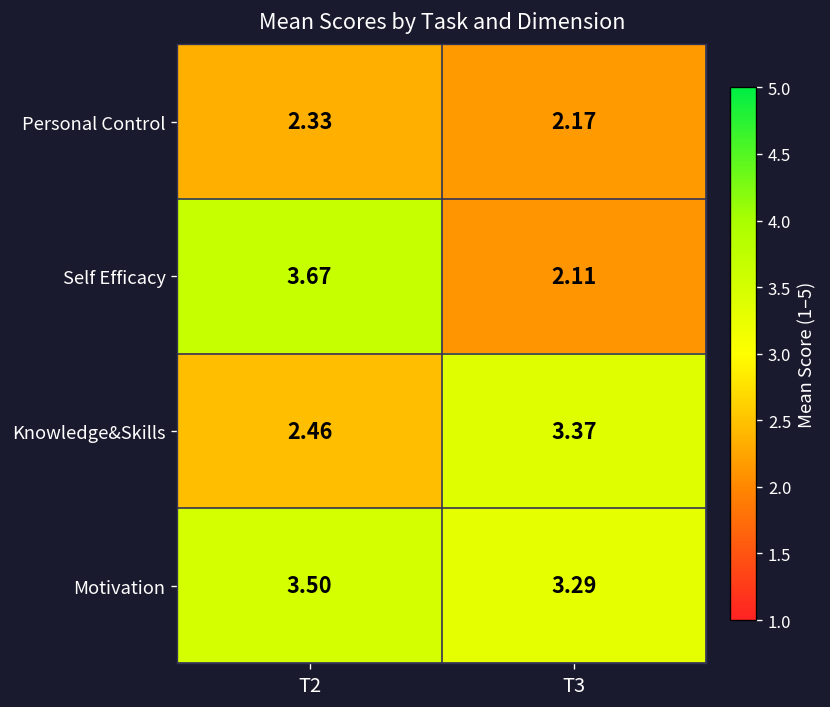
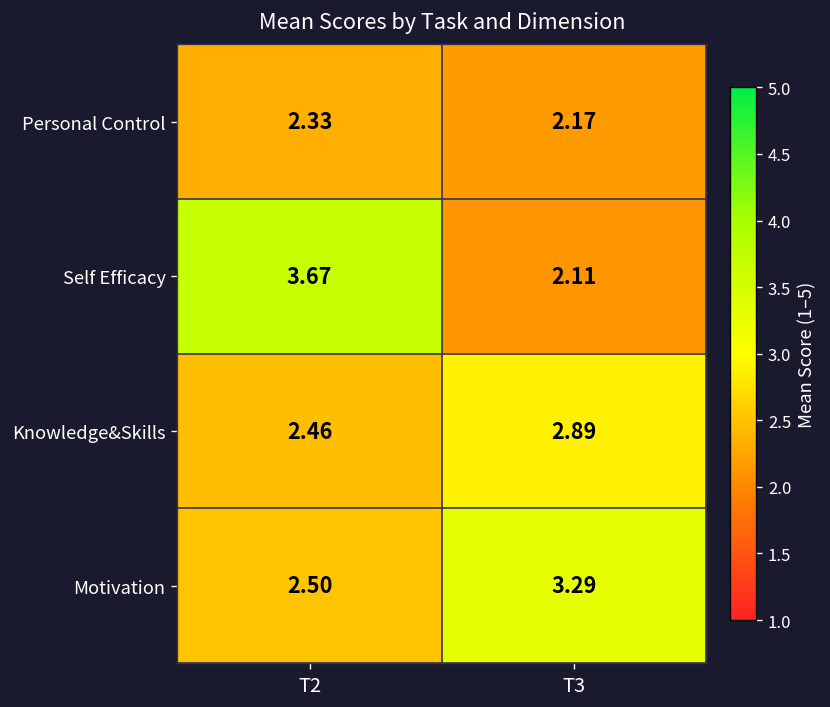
  {
    "Personal Control": {
      "T2": 2.33,
      "T3": 2.17
    },
    "Self Efficacy": {
      "T2": 3.67,
      "T3": 2.11
    },
    "Knowledge&Skills": {
      "T2": 2.46,
-     "T3": 3.37
+     "T3": 2.89
    },
    "Motivation": {
-     "T2": 3.50,
+     "T2": 2.50,
      "T3": 3.29
    }
  }
